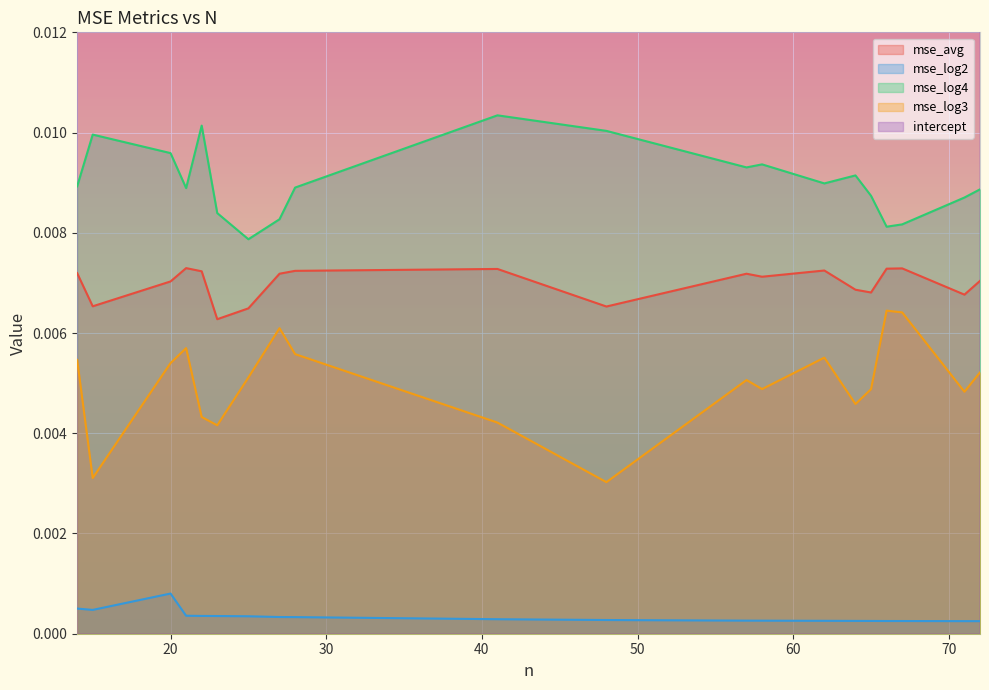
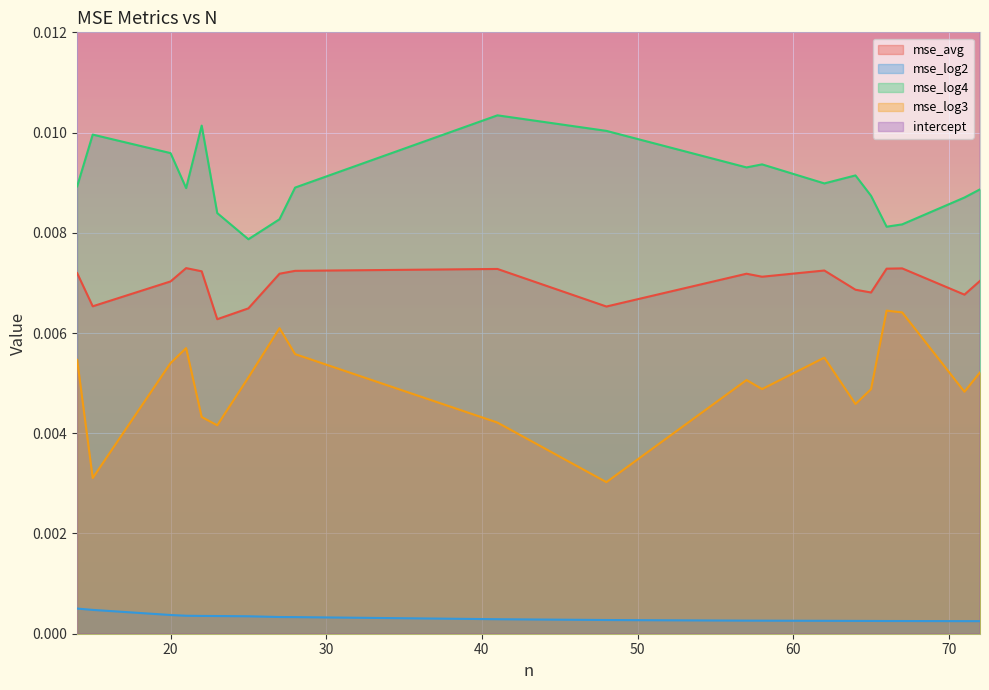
  {
    "mse_log2": {
-     "20": 0.0008
+     "20": 0.0004
    },
    "mse_log4": {
      "20": 0.0096
    }
  }
